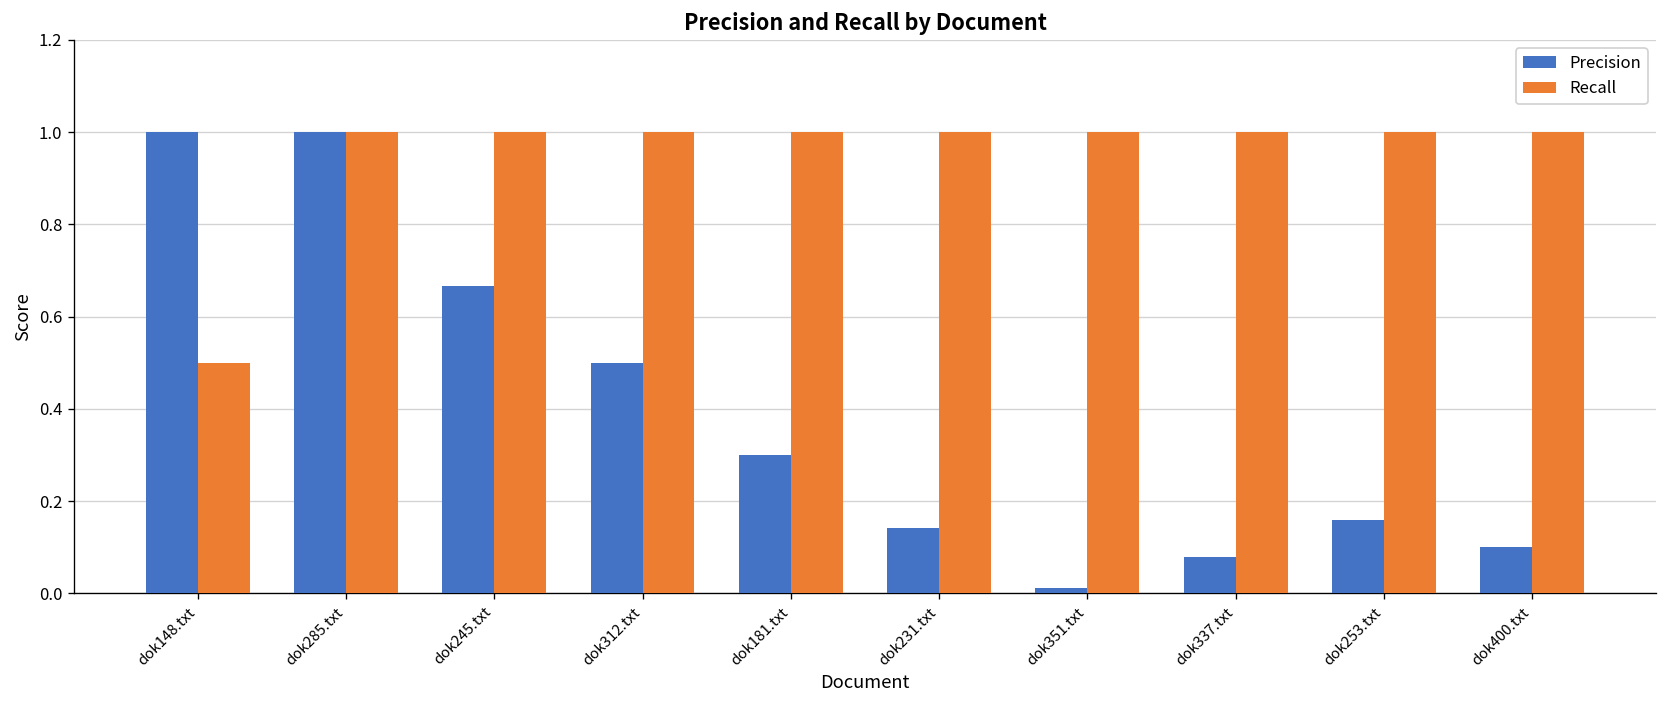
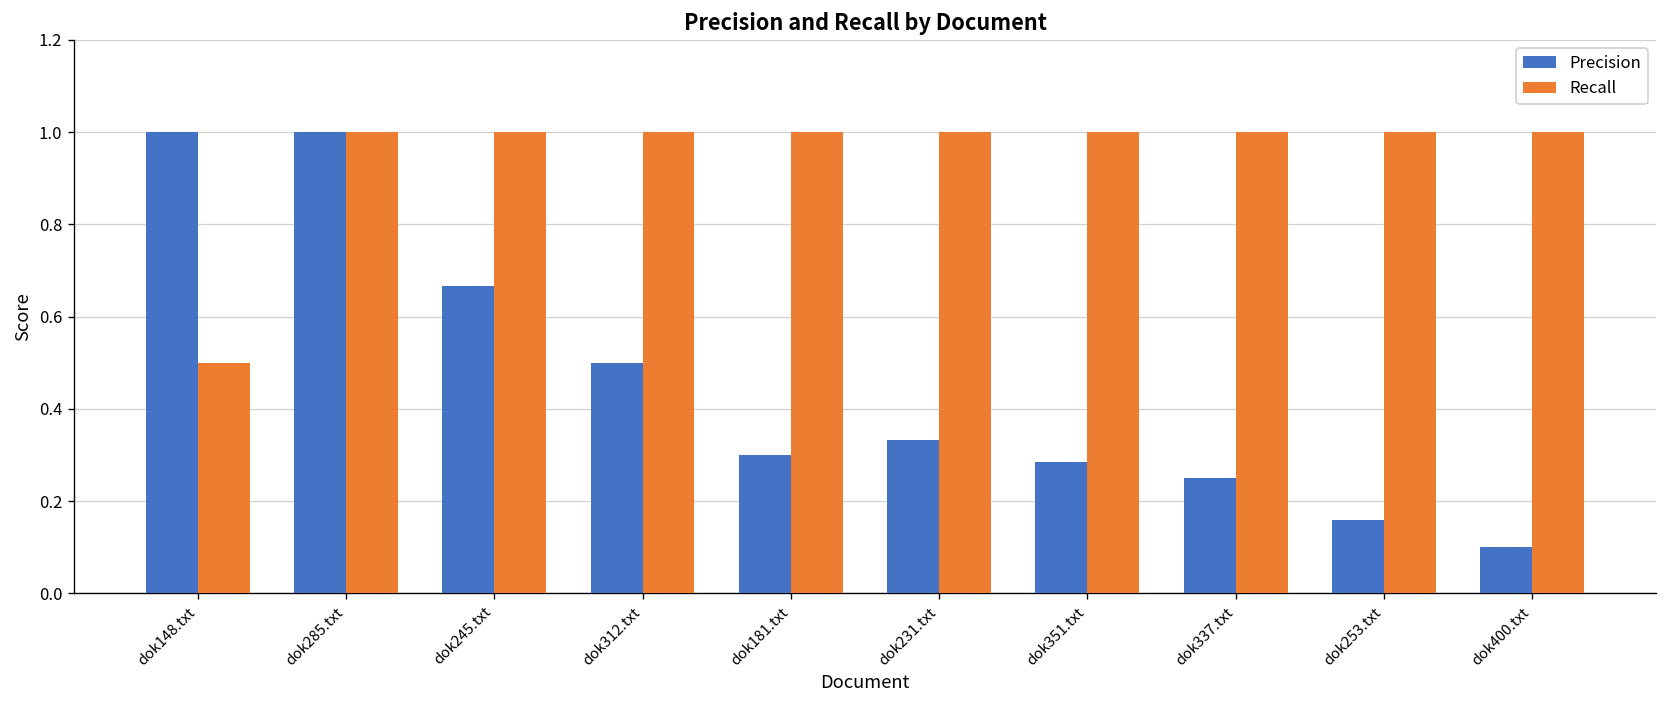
  {
    "Precision": {
      "dok148.txt": 1.00,
      "dok285.txt": 1.00,
      "dok245.txt": 0.67,
      "dok312.txt": 0.50,
      "dok181.txt": 0.30,
-     "dok231.txt": 0.14,
-     "dok351.txt": 0.01,
-     "dok337.txt": 0.08,
+     "dok231.txt": 0.33,
+     "dok351.txt": 0.29,
+     "dok337.txt": 0.25,
      "dok253.txt": 0.16,
      "dok400.txt": 0.10
    },
    "Recall": {
      "dok148.txt": 0.50,
      "dok285.txt": 1.00,
      "dok245.txt": 1.00,
      "dok312.txt": 1.00,
      "dok181.txt": 1.00,
      "dok231.txt": 1.00,
      "dok351.txt": 1.00,
      "dok337.txt": 1.00,
      "dok253.txt": 1.00,
      "dok400.txt": 1.00
    }
  }
